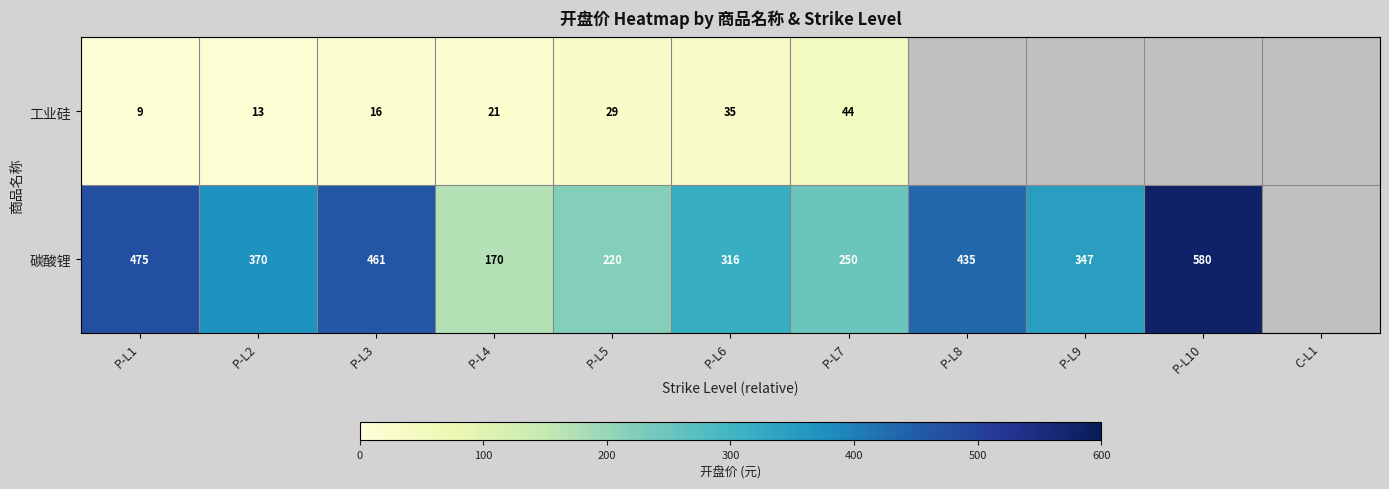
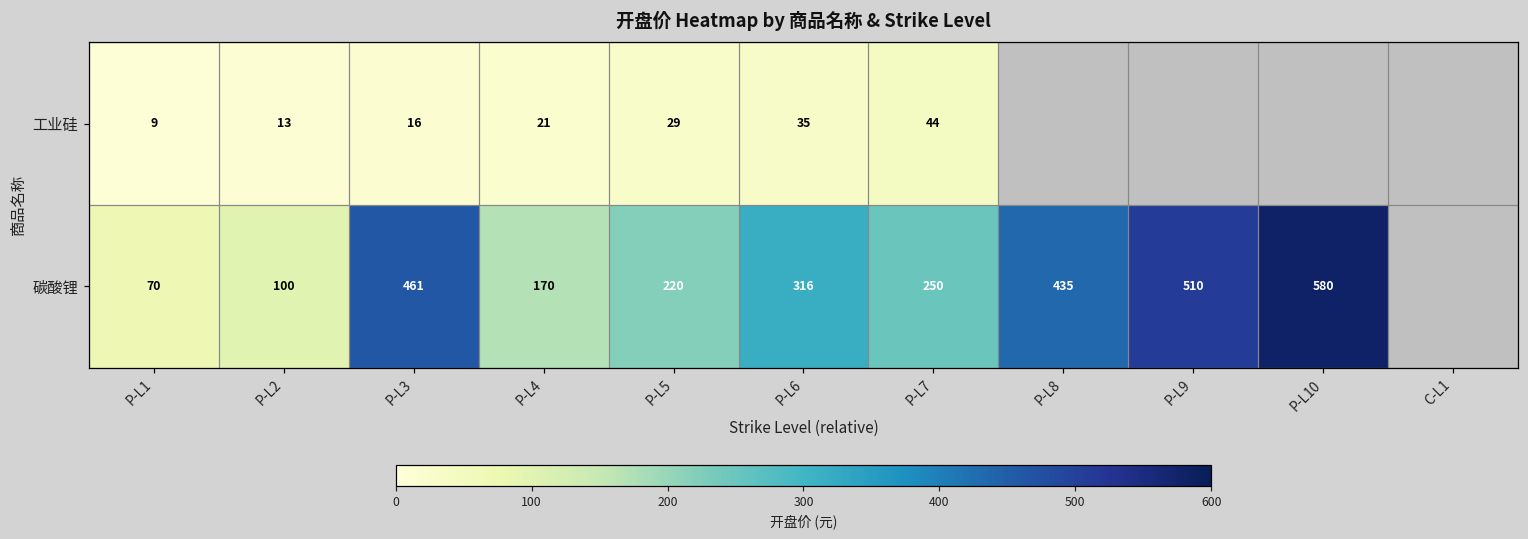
  {
    "工业硅": {
      "P-L1": 9,
      "P-L2": 13,
      "P-L3": 16,
      "P-L4": 21,
      "P-L5": 29,
      "P-L6": 35,
      "P-L7": 44
    },
    "碳酸锂": {
-     "P-L1": 475,
-     "P-L2": 370,
+     "P-L1": 70,
+     "P-L2": 100,
      "P-L3": 461,
      "P-L4": 170,
      "P-L5": 220,
      "P-L6": 316,
      "P-L7": 250,
      "P-L8": 435,
-     "P-L9": 347,
+     "P-L9": 510,
      "P-L10": 580
    }
  }
